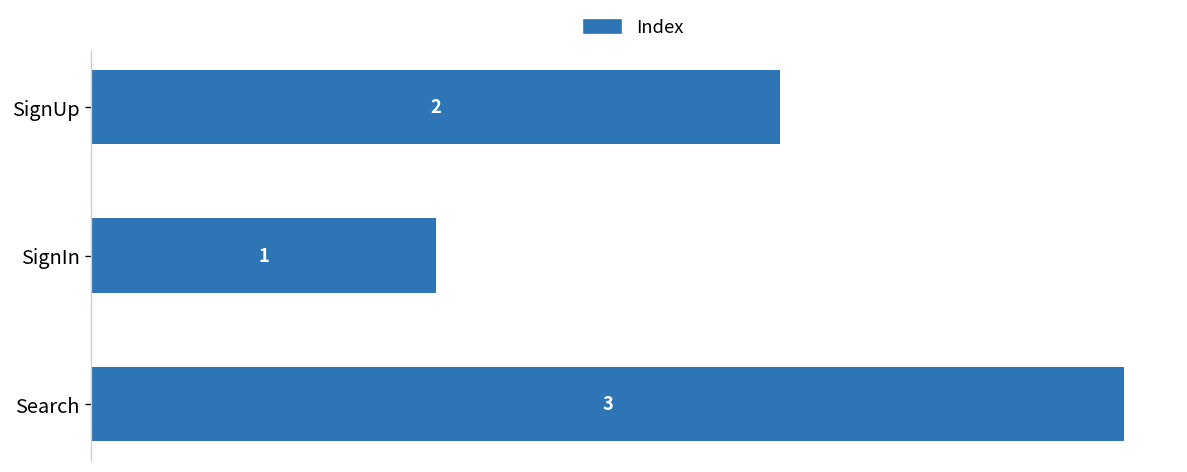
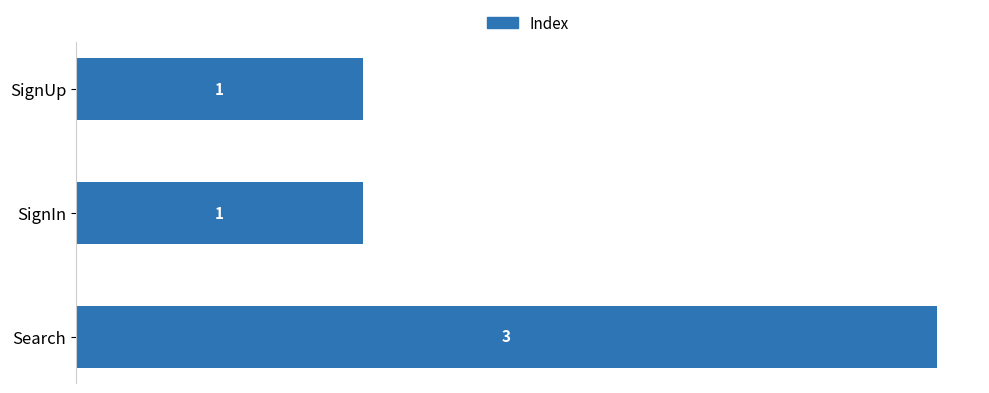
  {
-   "SignUp": 2,
+   "SignUp": 1,
    "SignIn": 1,
    "Search": 3
  }
